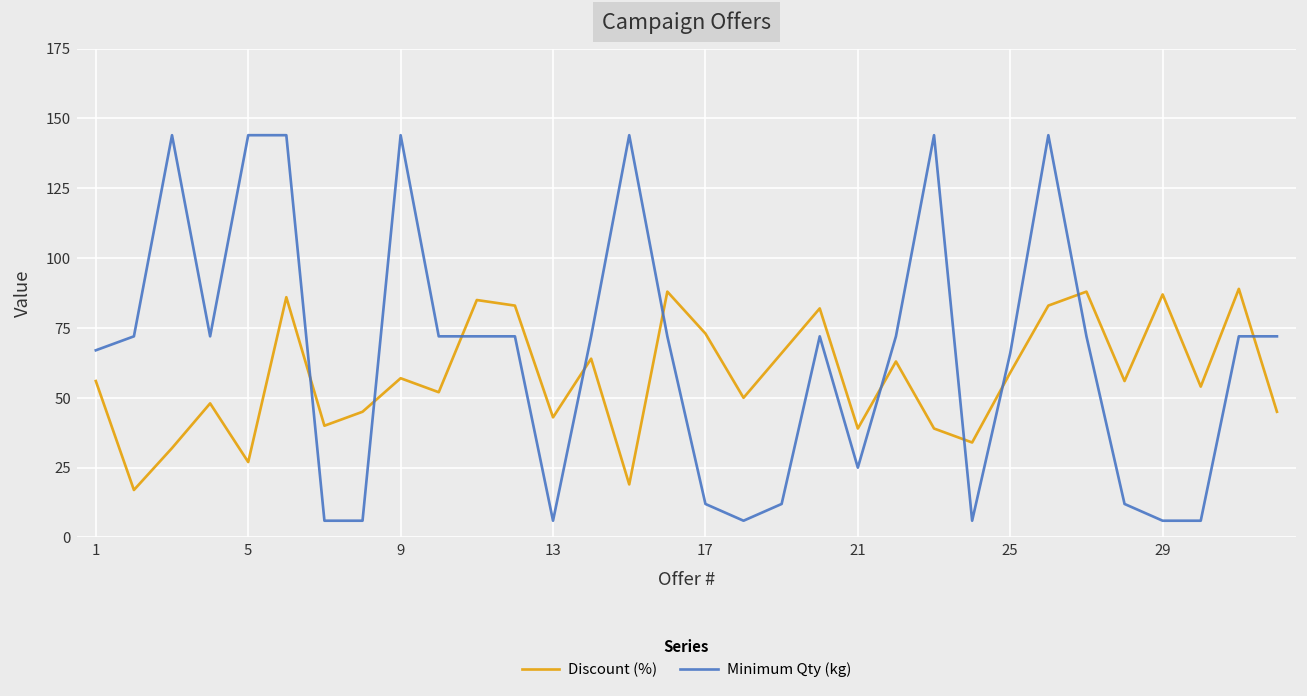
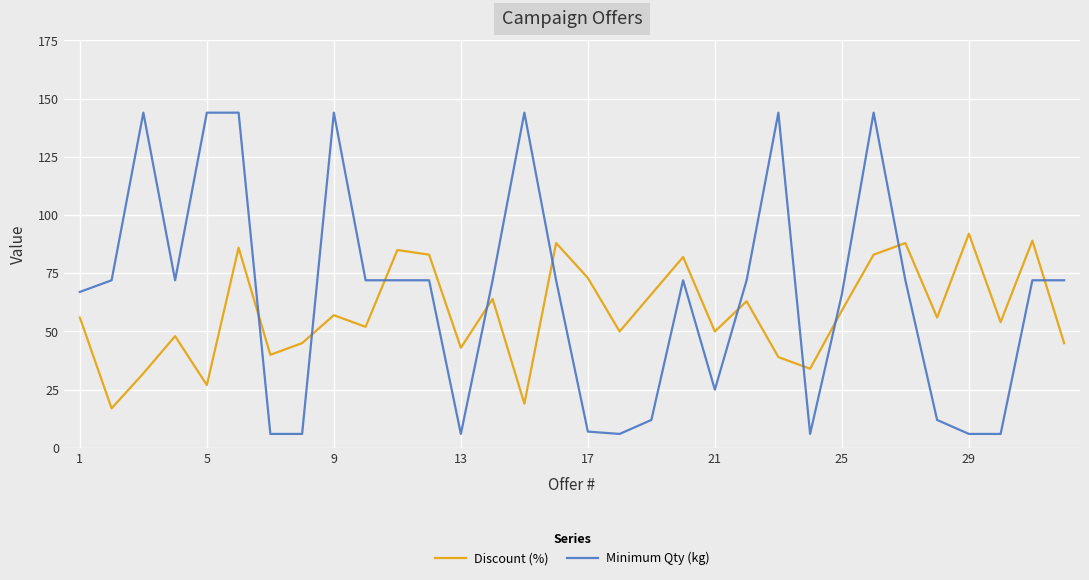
  {
    "Discount (%)": {
      "1": 56,
      "5": 27,
      "9": 57,
      "13": 43,
      "17": 73,
-     "21": 39,
+     "21": 50,
      "25": 59,
-     "29": 87
+     "29": 92
    },
    "Minimum Qty (kg)": {
      "1": 67,
      "5": 144,
      "9": 144,
      "13": 6,
-     "17": 12,
+     "17": 7,
      "21": 25,
      "25": 66,
      "29": 6
    }
  }
